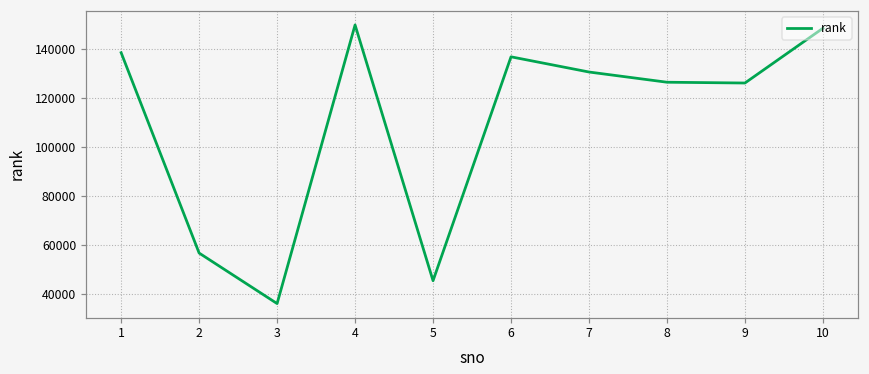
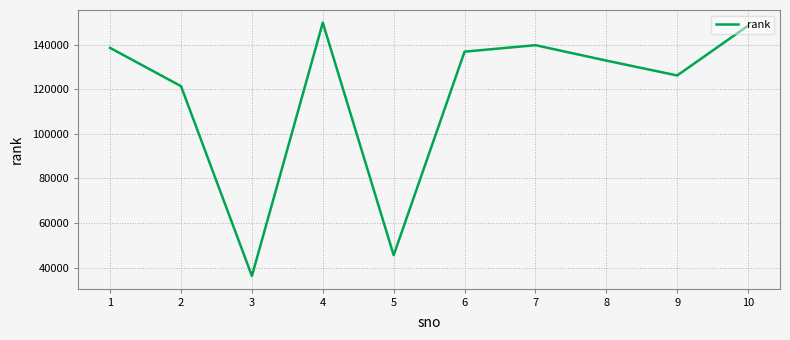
  {
    "1": 139000,
-   "2": 57000,
+   "2": 121000,
    "3": 36000,
    "4": 150000,
    "5": 46000,
    "6": 137000,
-   "7": 131000,
-   "8": 127000,
+   "7": 140000,
+   "8": 133000,
    "9": 126000
  }
